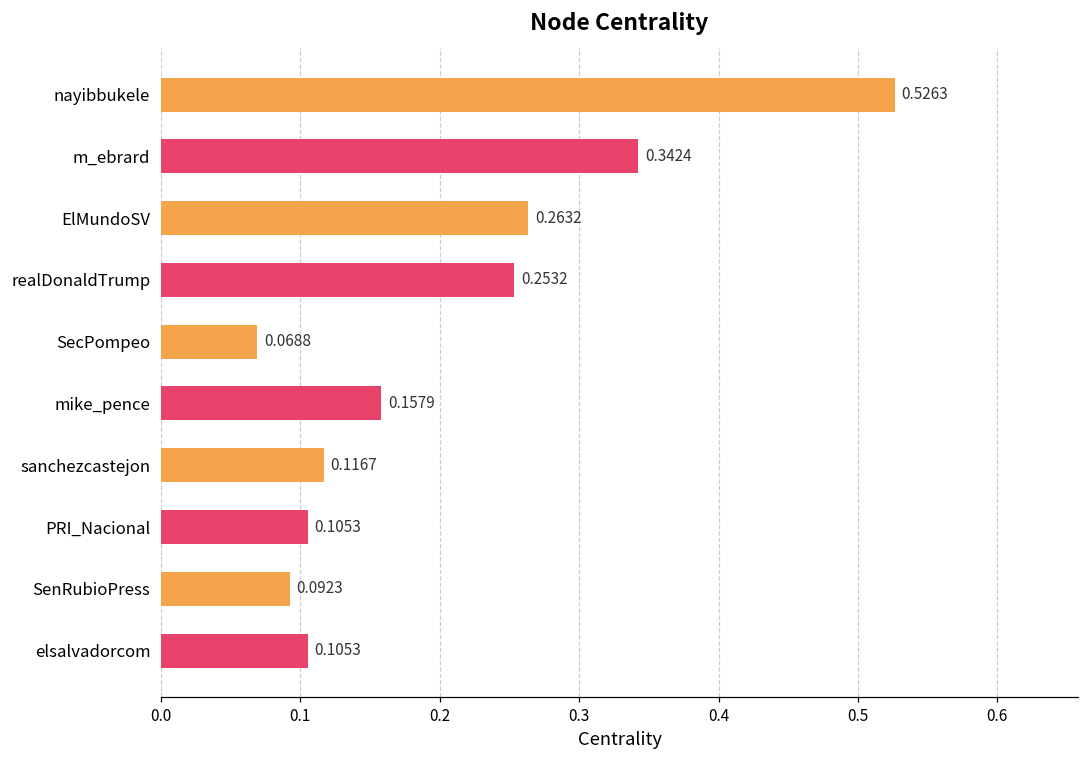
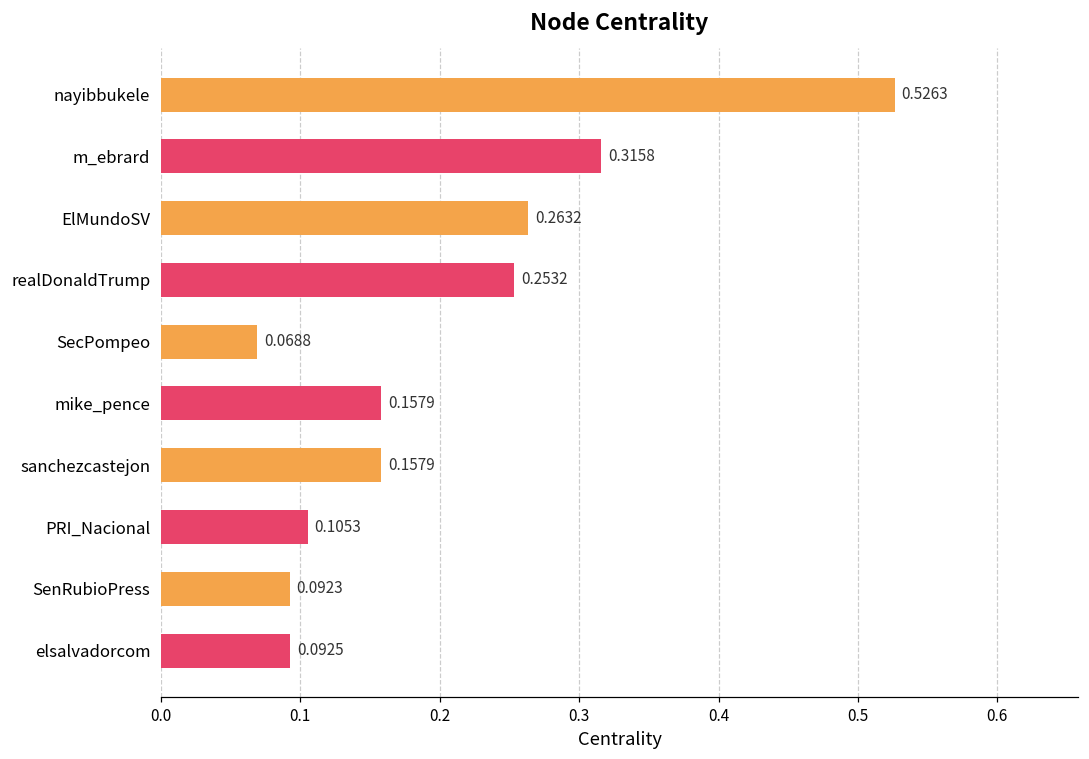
  {
    "nayibbukele": 0.5263,
-   "m_ebrard": 0.3424,
+   "m_ebrard": 0.3158,
    "ElMundoSV": 0.2632,
    "realDonaldTrump": 0.2532,
    "SecPompeo": 0.0688,
    "mike_pence": 0.1579,
-   "sanchezcastejon": 0.1167,
+   "sanchezcastejon": 0.1579,
    "PRI_Nacional": 0.1053,
    "SenRubioPress": 0.0923,
-   "elsalvadorcom": 0.1053
+   "elsalvadorcom": 0.0925
  }
